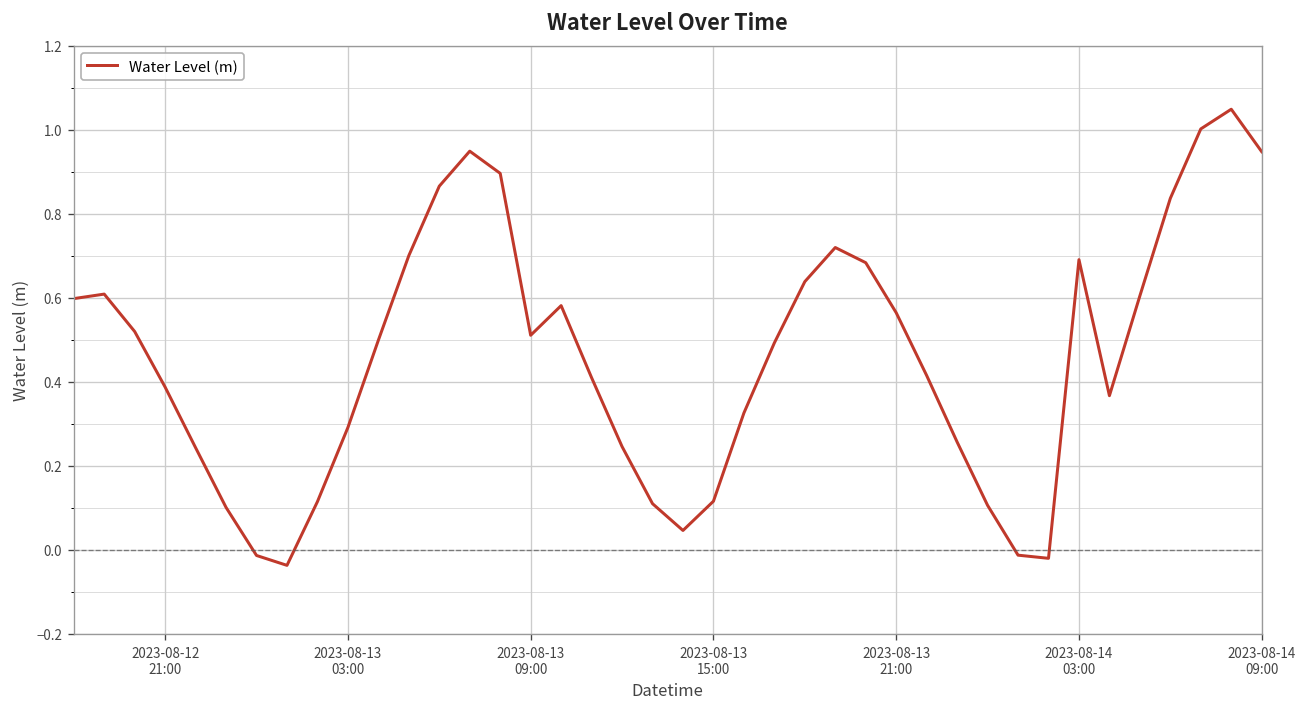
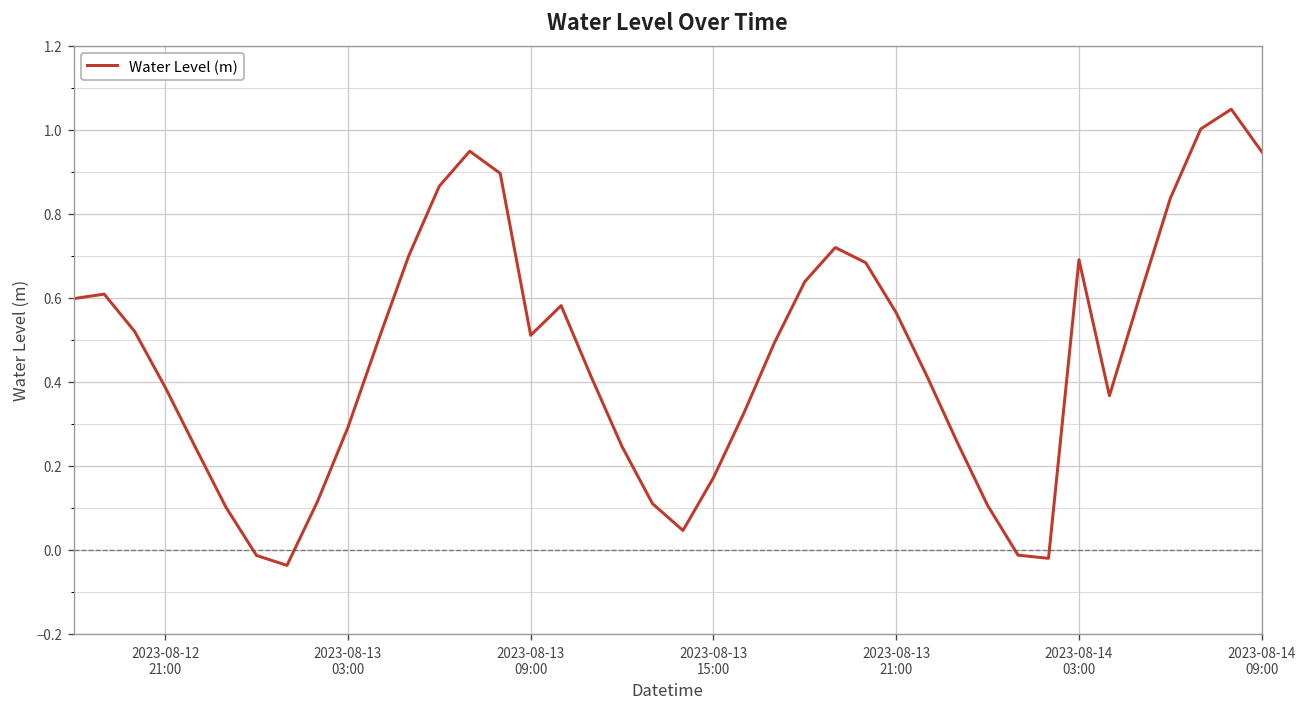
  {
    "2023-08-12 21:00": 0.39,
    "2023-08-13 03:00": 0.29,
    "2023-08-13 09:00": 0.51,
-   "2023-08-13 15:00": 0.12,
+   "2023-08-13 15:00": 0.17,
    "2023-08-13 21:00": 0.56,
    "2023-08-14 03:00": 0.69,
    "2023-08-14 09:00": 0.95
  }
